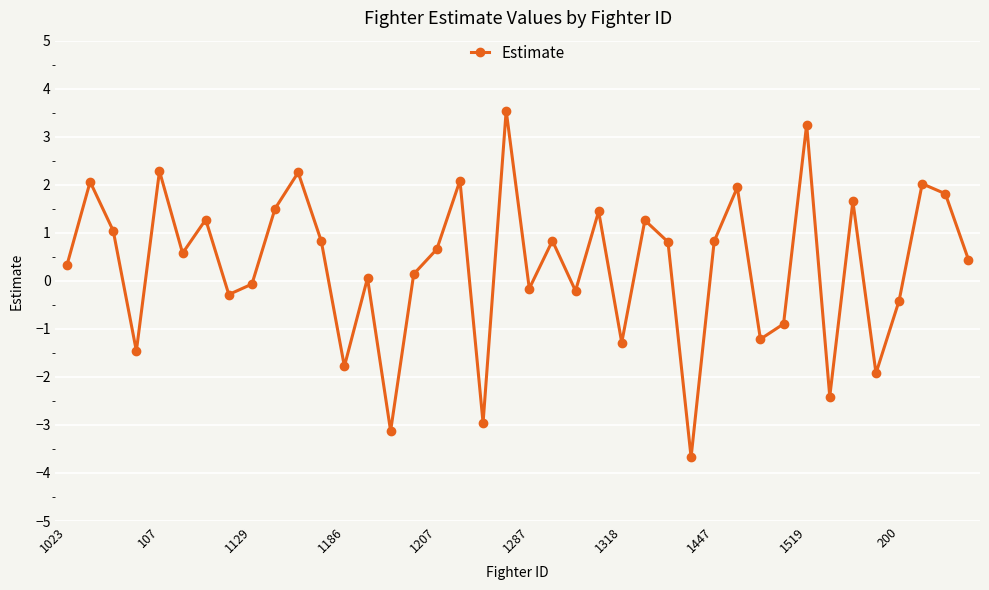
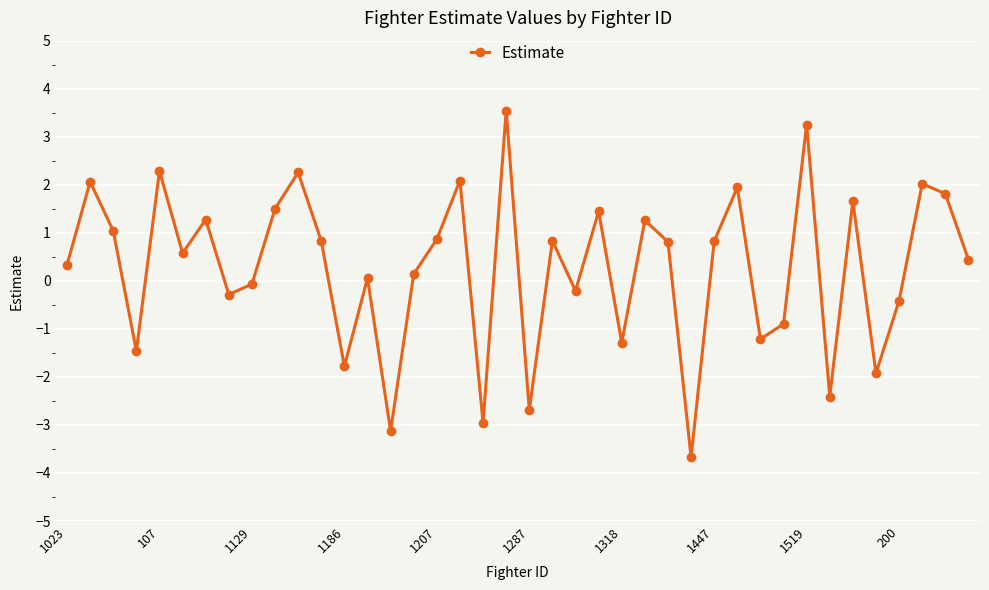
  {
    "1023": 0.3,
    "107": 2.3,
    "1129": -0.1,
    "1186": -1.8,
-   "1207": 0.7,
-   "1287": -0.2,
+   "1207": 0.9,
+   "1287": -2.7,
    "1318": -1.3,
    "1447": 0.8,
    "1519": 3.3,
    "200": -0.4
  }
